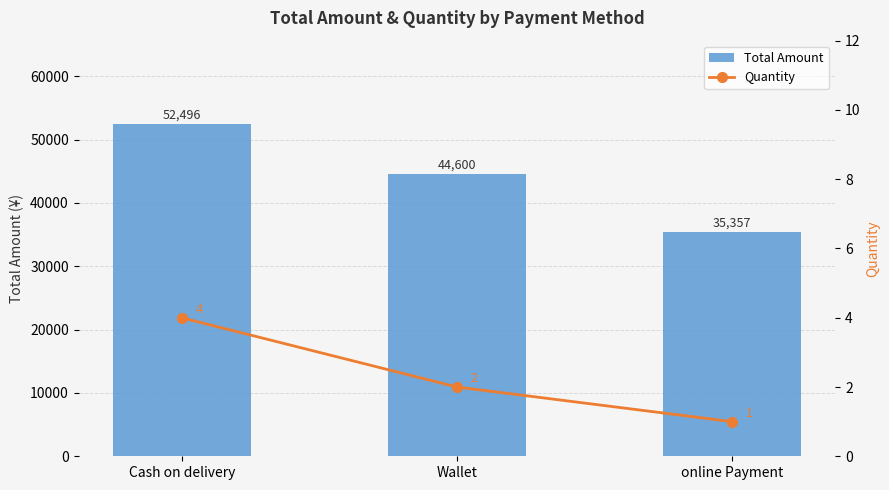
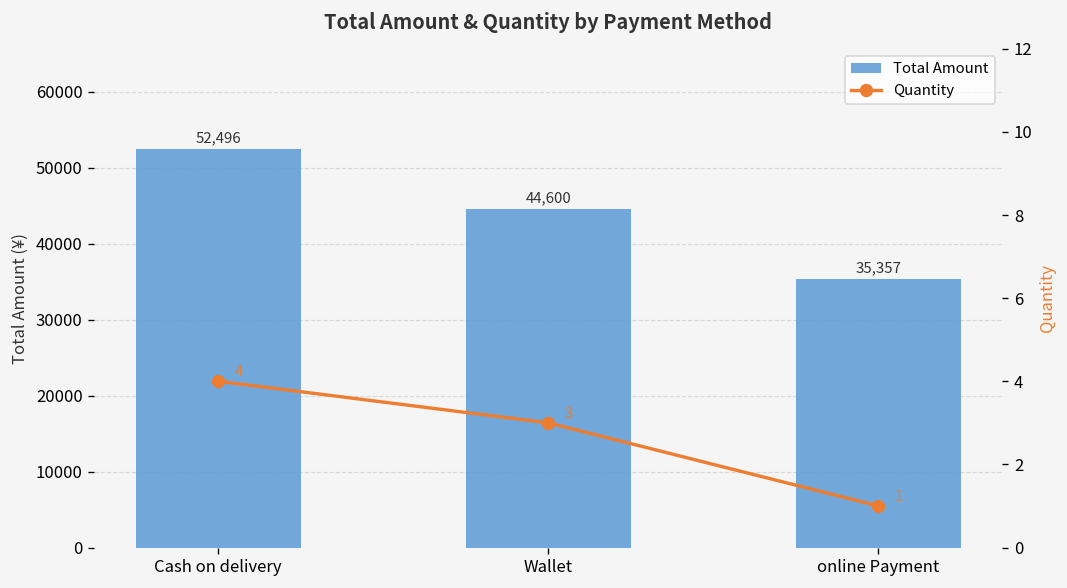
  {
    "Total Amount": {
      "Cash on delivery": "52,496",
      "Wallet": "44,600",
      "online Payment": "35,357"
    },
    "Quantity": {
      "Cash on delivery": "4",
-     "Wallet": "2",
+     "Wallet": "3",
      "online Payment": "1"
    }
  }
